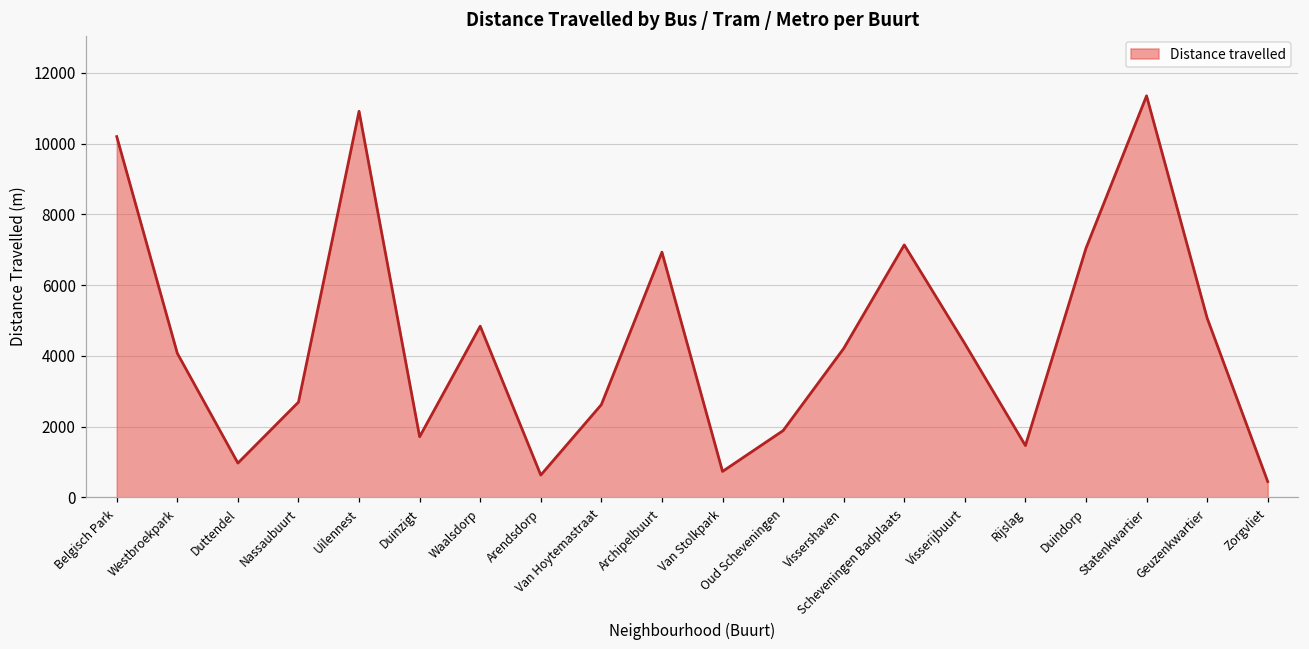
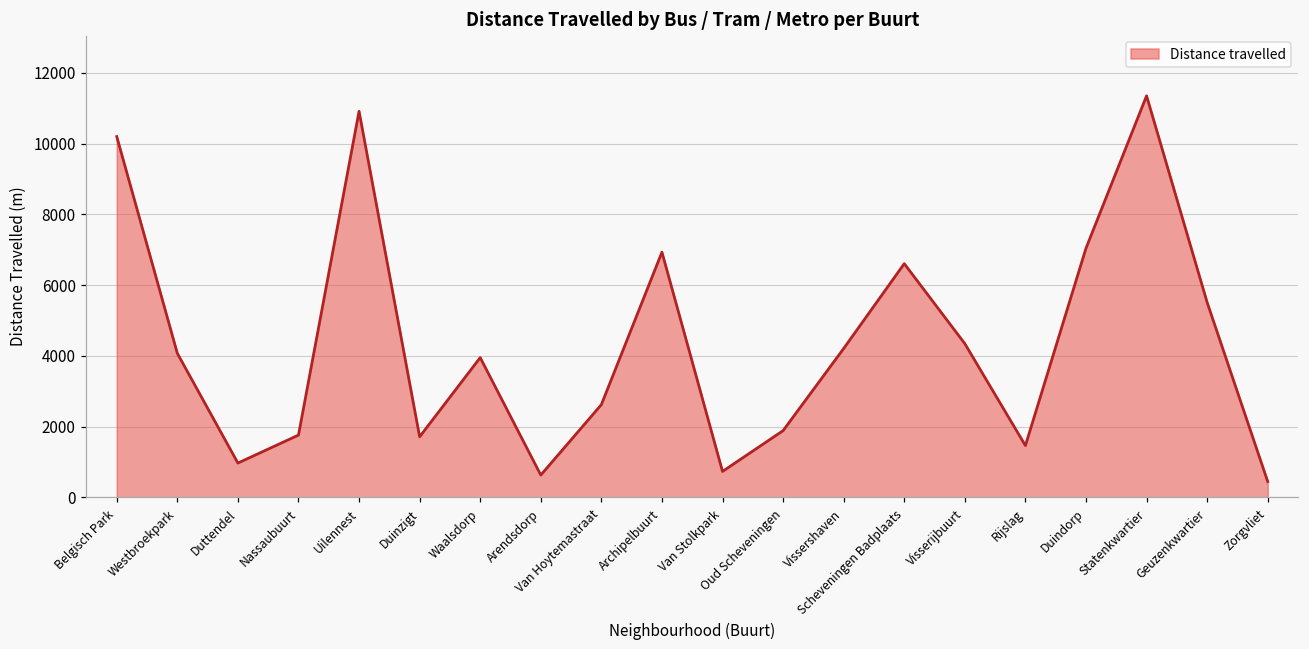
  {
    "Belgisch Park": 10200,
    "Westbroekpark": 4100,
    "Duttendel": 1000,
-   "Nassaubuurt": 2700,
+   "Nassaubuurt": 1800,
    "Uilennest": 10900,
    "Duinzigt": 1700,
-   "Waalsdorp": 4800,
+   "Waalsdorp": 4000,
    "Arendsdorp": 600,
    "Van Hoytemastraat": 2600,
    "Archipelbuurt": 6900,
    "Van Stolkpark": 700,
    "Oud Scheveningen": 1900,
    "Vissershaven": 4200,
-   "Scheveningen Badplaats": 7100,
+   "Scheveningen Badplaats": 6600,
    "Visserijbuurt": 4300,
    "Rijslag": 1500,
    "Duindorp": 7000,
    "Statenkwartier": 11300,
-   "Geuzenkwartier": 5100,
+   "Geuzenkwartier": 5500,
    "Zorgvliet": 400
  }
